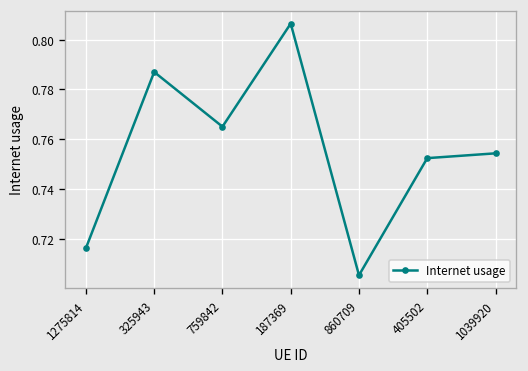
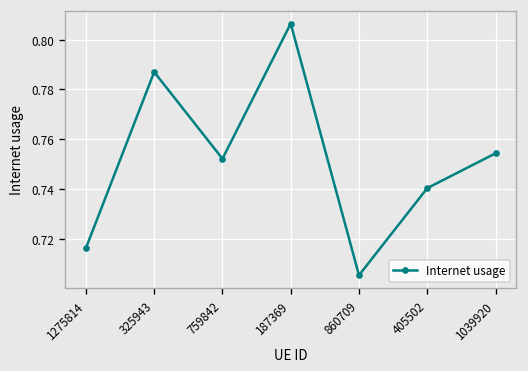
  {
    "1275814": 0.716,
    "325943": 0.787,
-   "759842": 0.765,
+   "759842": 0.752,
    "187369": 0.806,
    "860709": 0.705,
-   "405502": 0.752,
+   "405502": 0.740,
    "1039920": 0.754
  }
